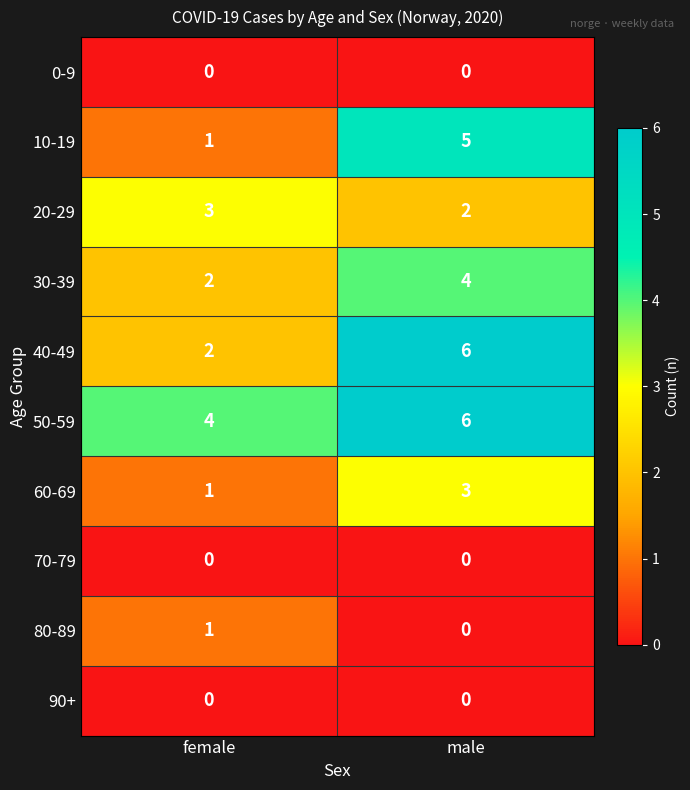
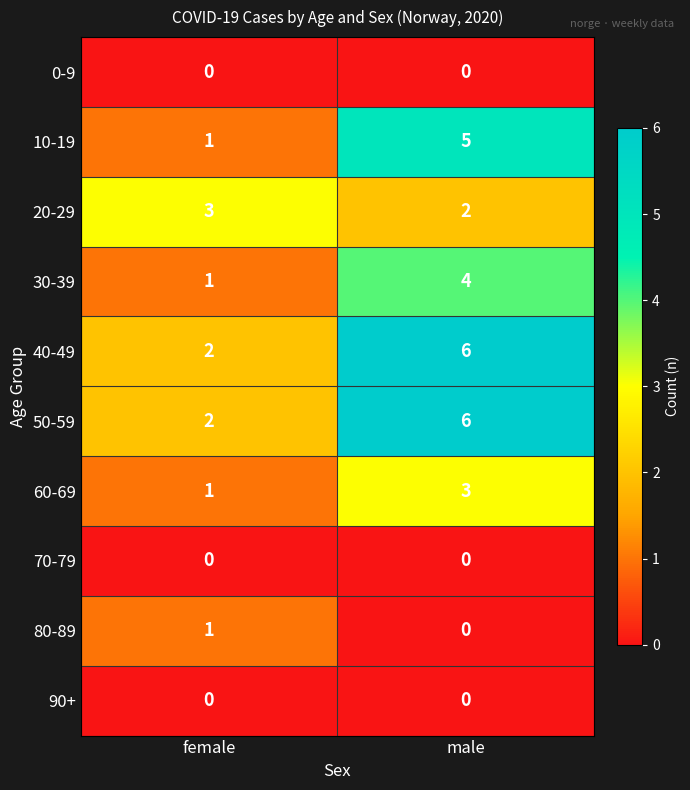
  {
    "0-9": {
      "female": 0,
      "male": 0
    },
    "10-19": {
      "female": 1,
      "male": 5
    },
    "20-29": {
      "female": 3,
      "male": 2
    },
    "30-39": {
-     "female": 2,
+     "female": 1,
      "male": 4
    },
    "40-49": {
      "female": 2,
      "male": 6
    },
    "50-59": {
-     "female": 4,
+     "female": 2,
      "male": 6
    },
    "60-69": {
      "female": 1,
      "male": 3
    },
    "70-79": {
      "female": 0,
      "male": 0
    },
    "80-89": {
      "female": 1,
      "male": 0
    },
    "90+": {
      "female": 0,
      "male": 0
    }
  }
